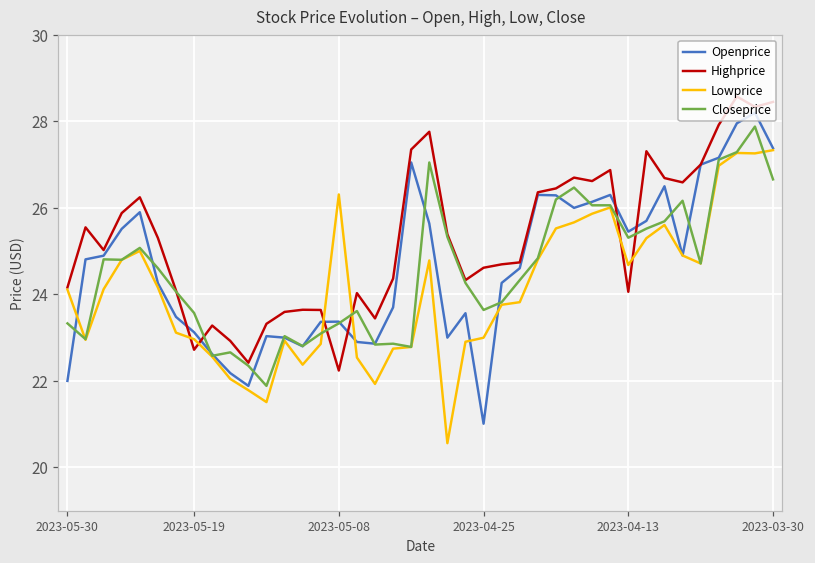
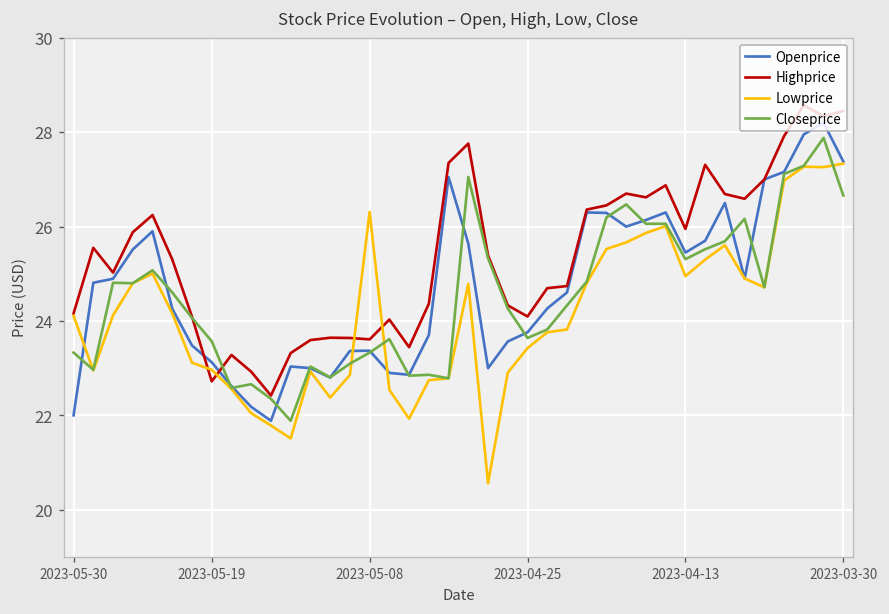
  {
    "Openprice": {
      "2023-05-30": 22.0,
      "2023-05-19": 23.1,
-     "2023-04-25": 21.0,
+     "2023-04-25": 23.8,
      "2023-04-13": 25.5
    },
    "Highprice": {
      "2023-05-19": 22.7,
-     "2023-05-08": 22.2,
-     "2023-04-25": 24.6,
-     "2023-04-13": 24.1
+     "2023-05-08": 23.6,
+     "2023-04-25": 24.1,
+     "2023-04-13": 26.0
    },
    "Lowprice": {
      "2023-05-19": 23.0,
      "2023-05-08": 26.3,
-     "2023-04-25": 23.0,
-     "2023-04-13": 24.7
+     "2023-04-25": 23.4,
+     "2023-04-13": 25.0
    },
    "Closeprice": {
      "2023-05-30": 23.3,
      "2023-05-19": 23.6,
      "2023-04-25": 23.6,
      "2023-04-13": 25.3,
      "2023-03-30": 26.7
    }
  }
